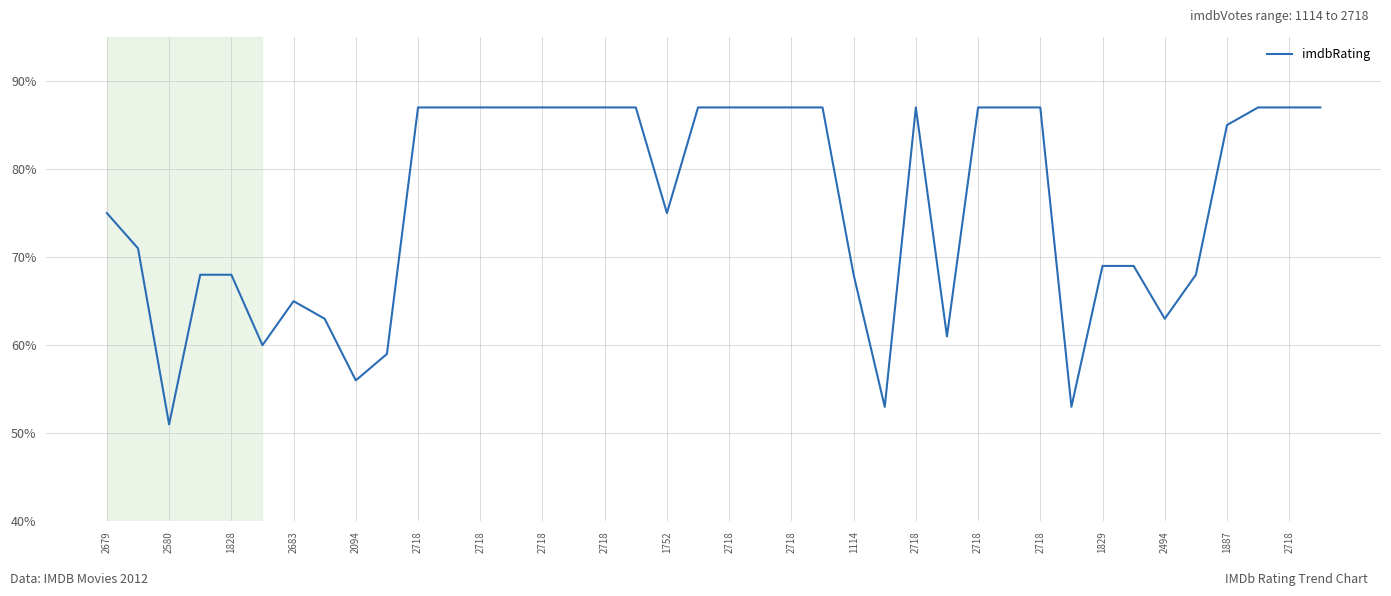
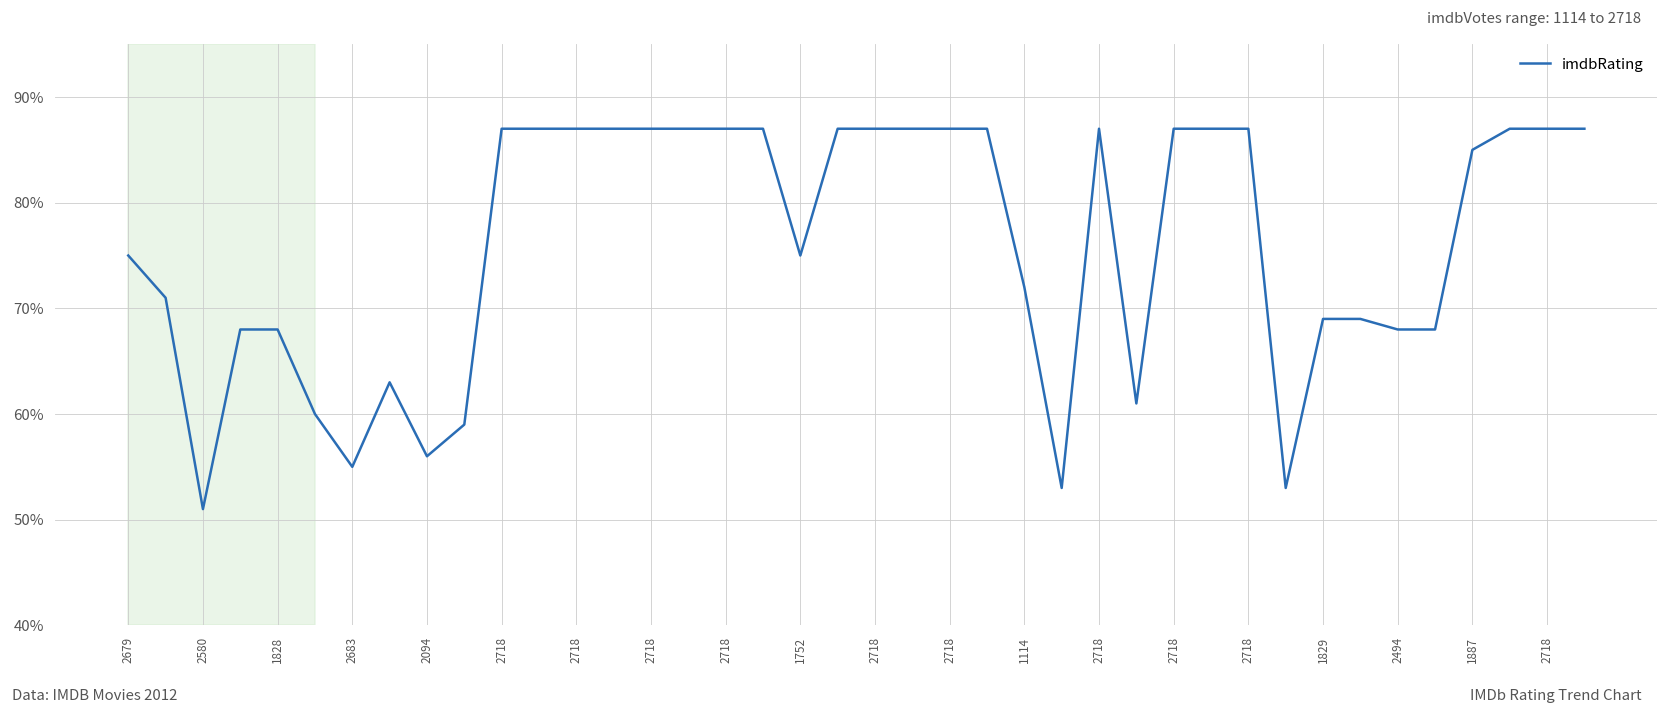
  {
    "2679": "75%",
    "2580": "51%",
    "1828": "68%",
-   "2683": "65%",
+   "2683": "55%",
    "2094": "56%",
    "1752": "75%",
-   "1114": "68%",
+   "1114": "72%",
    "1829": "69%",
-   "2494": "63%",
+   "2494": "68%",
    "1887": "85%"
  }
